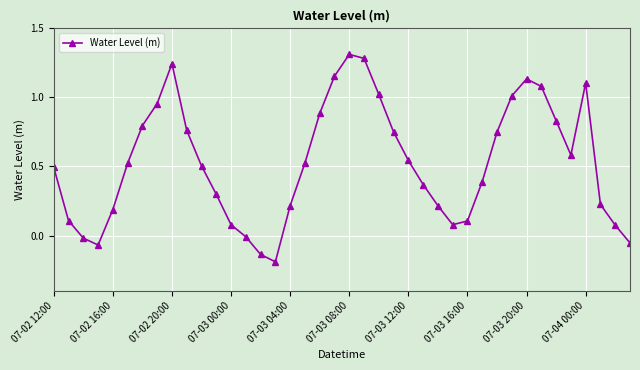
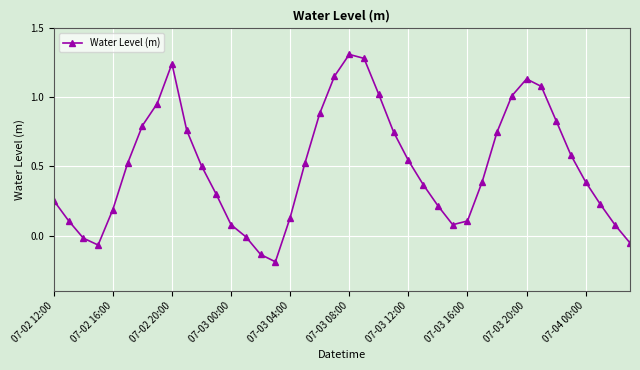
  {
-   "07-02 12:00": 0.49,
+   "07-02 12:00": 0.25,
    "07-02 16:00": 0.19,
    "07-02 20:00": 1.24,
    "07-03 00:00": 0.08,
-   "07-03 04:00": 0.22,
+   "07-03 04:00": 0.13,
    "07-03 08:00": 1.31,
    "07-03 12:00": 0.54,
    "07-03 16:00": 0.11,
    "07-03 20:00": 1.13,
-   "07-04 00:00": 1.10
+   "07-04 00:00": 0.39
  }
